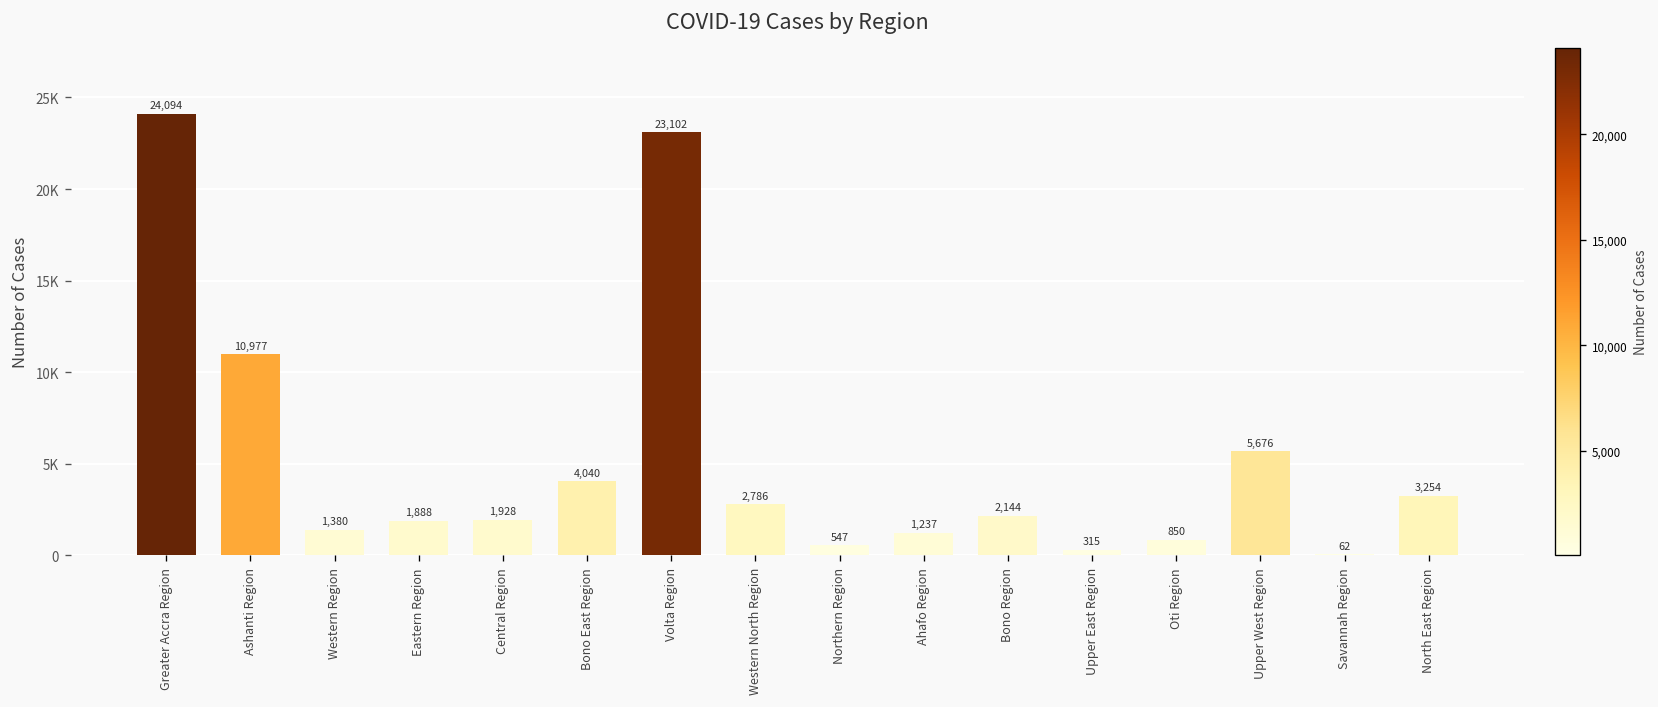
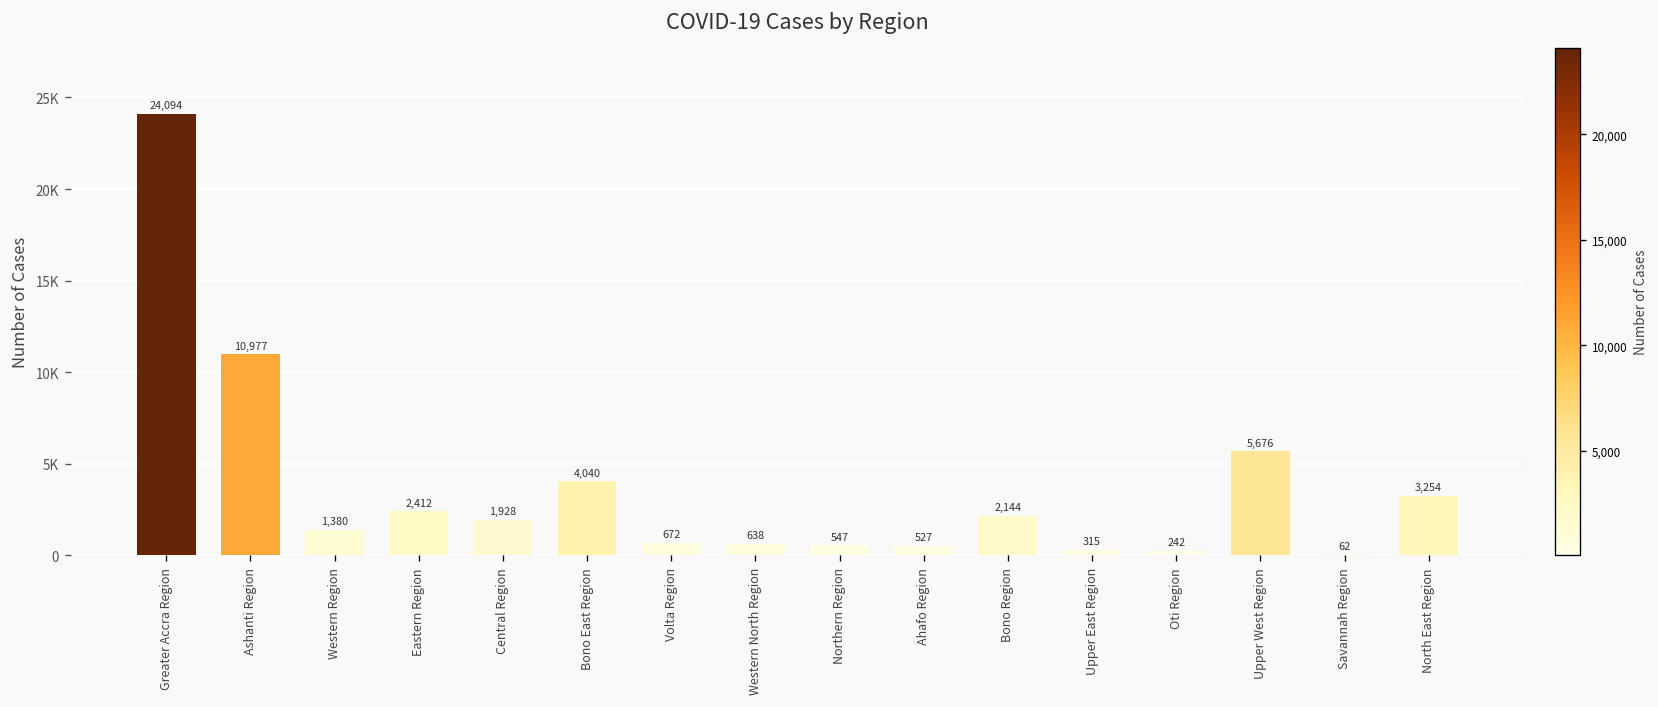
  {
    "Greater Accra Region": "24,094",
    "Ashanti Region": "10,977",
    "Western Region": "1,380",
-   "Eastern Region": "1,888",
+   "Eastern Region": "2,412",
    "Central Region": "1,928",
    "Bono East Region": "4,040",
-   "Volta Region": "23,102",
-   "Western North Region": "2,786",
+   "Volta Region": "672",
+   "Western North Region": "638",
    "Northern Region": "547",
-   "Ahafo Region": "1,237",
+   "Ahafo Region": "527",
    "Bono Region": "2,144",
    "Upper East Region": "315",
-   "Oti Region": "850",
+   "Oti Region": "242",
    "Upper West Region": "5,676",
    "Savannah Region": "62",
    "North East Region": "3,254"
  }
